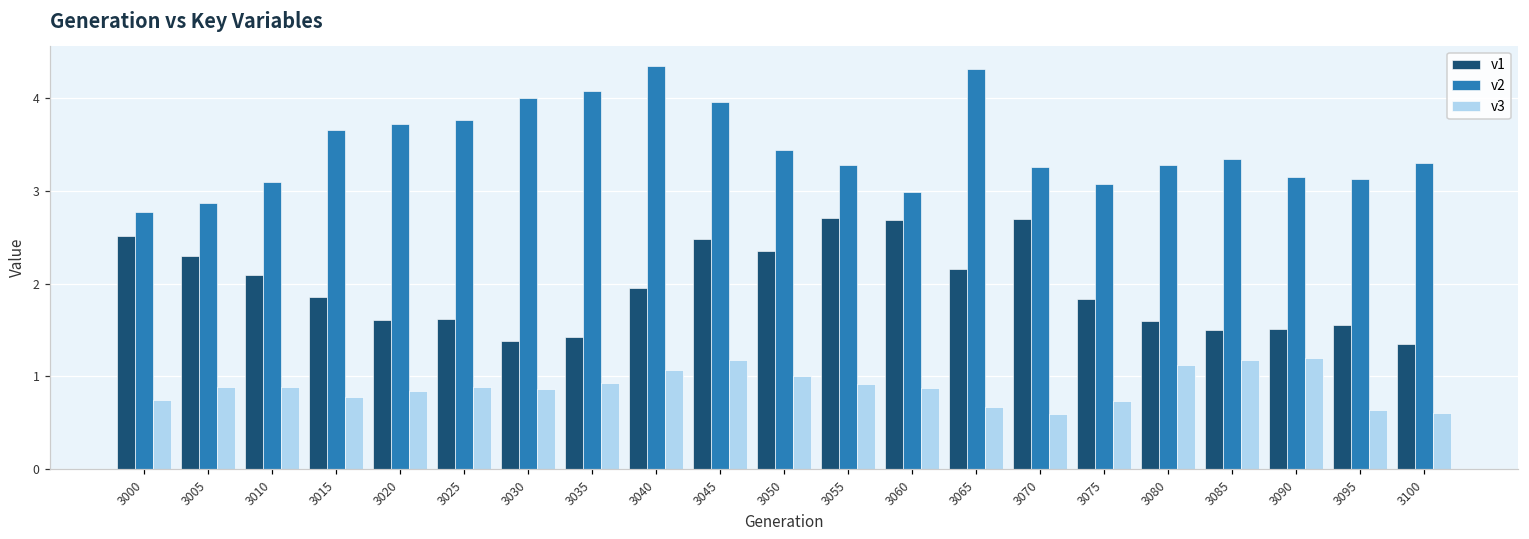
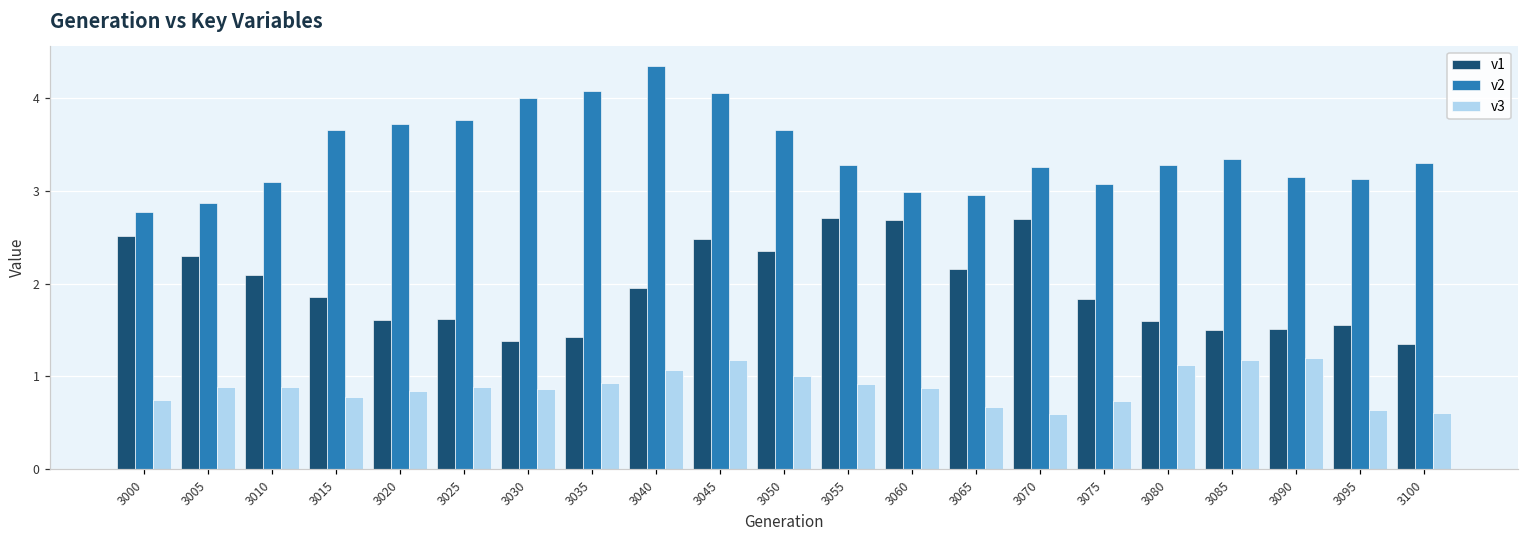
  {
    "v1": {
      "3000": 2.5,
      "3005": 2.3,
      "3010": 2.1,
      "3015": 1.9,
      "3020": 1.6,
      "3025": 1.6,
      "3030": 1.4,
      "3035": 1.4,
      "3040": 2.0,
      "3045": 2.5,
      "3050": 2.4,
      "3055": 2.7,
      "3060": 2.7,
      "3065": 2.2,
      "3070": 2.7,
      "3075": 1.8,
      "3080": 1.6,
      "3085": 1.5,
      "3090": 1.5,
      "3095": 1.5,
      "3100": 1.3
    },
    "v2": {
      "3000": 2.8,
      "3005": 2.9,
      "3010": 3.1,
      "3015": 3.7,
      "3020": 3.7,
      "3025": 3.8,
      "3030": 4.0,
      "3035": 4.1,
      "3040": 4.3,
-     "3045": 4.0,
-     "3050": 3.4,
+     "3045": 4.1,
+     "3050": 3.7,
      "3055": 3.3,
      "3060": 3.0,
-     "3065": 4.3,
+     "3065": 3.0,
      "3070": 3.3,
      "3075": 3.1,
      "3080": 3.3,
      "3085": 3.3,
      "3090": 3.2,
      "3095": 3.1,
      "3100": 3.3
    },
    "v3": {
      "3000": 0.7,
      "3005": 0.9,
      "3010": 0.9,
      "3015": 0.8,
      "3020": 0.8,
      "3025": 0.9,
      "3030": 0.9,
      "3035": 0.9,
      "3040": 1.1,
      "3045": 1.2,
      "3050": 1.0,
      "3055": 0.9,
      "3060": 0.9,
      "3065": 0.7,
      "3070": 0.6,
      "3075": 0.7,
      "3080": 1.1,
      "3085": 1.2,
      "3090": 1.2,
      "3095": 0.6,
      "3100": 0.6
    }
  }
